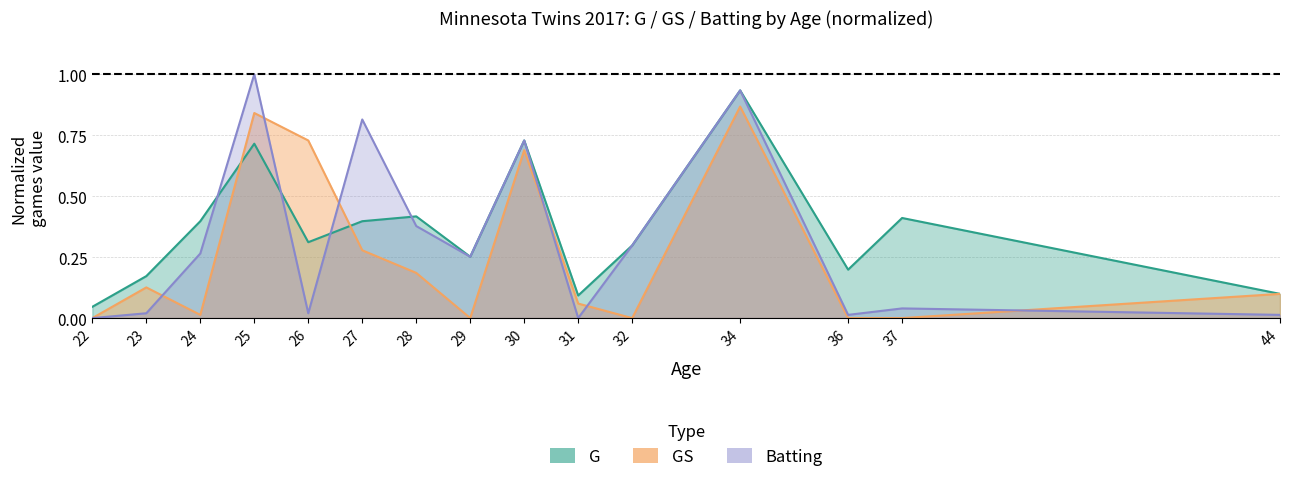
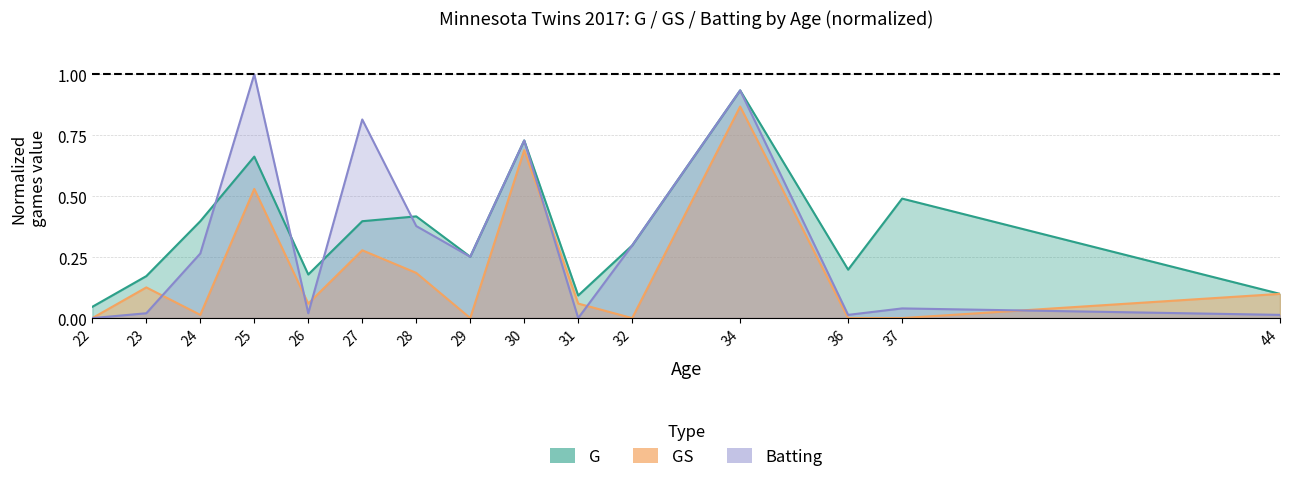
  {
    "G": {
      "22": 0.05,
      "23": 0.17,
      "24": 0.40,
-     "25": 0.72,
-     "26": 0.31,
+     "25": 0.66,
+     "26": 0.18,
      "27": 0.40,
      "28": 0.42,
      "31": 0.09,
      "36": 0.20,
-     "37": 0.41
+     "37": 0.49
    },
    "GS": {
      "23": 0.13,
      "24": 0.01,
-     "25": 0.84,
-     "26": 0.73,
+     "25": 0.53,
+     "26": 0.06,
      "27": 0.28,
      "28": 0.19,
      "29": 0.00,
      "30": 0.69,
      "31": 0.06,
      "32": 0.00,
      "34": 0.87,
      "36": 0.00,
      "37": 0.00
    },
    "Batting": {
      "23": 0.02,
      "24": 0.26,
      "25": 1.00,
      "26": 0.02,
      "27": 0.81,
      "28": 0.38,
      "31": 0.00,
      "36": 0.01,
      "37": 0.04,
      "44": 0.01
    }
  }
